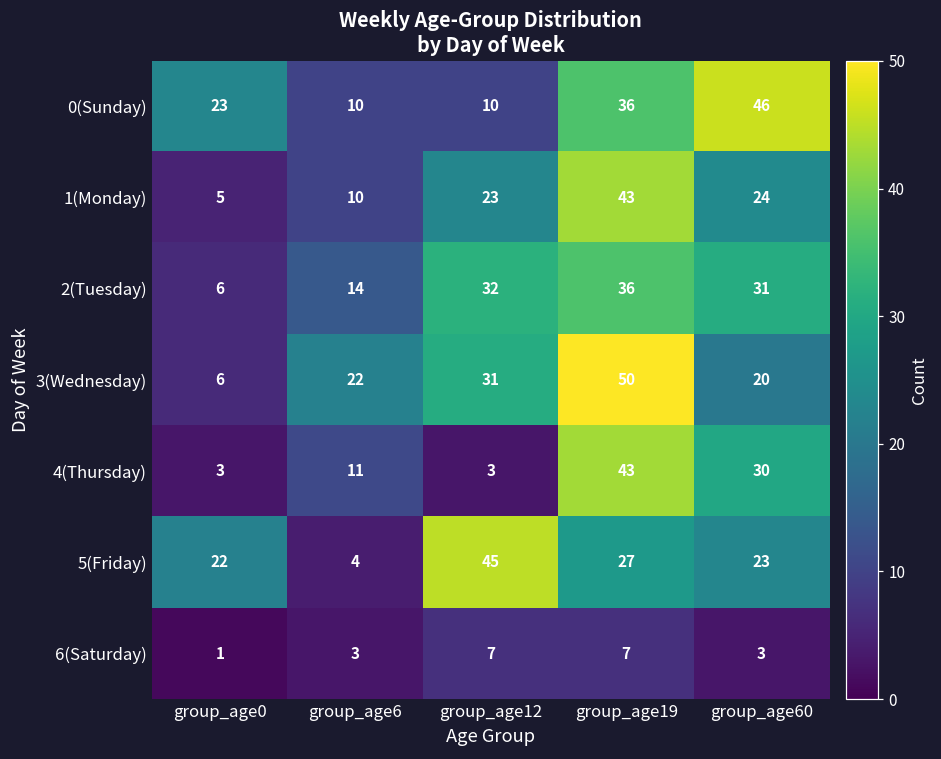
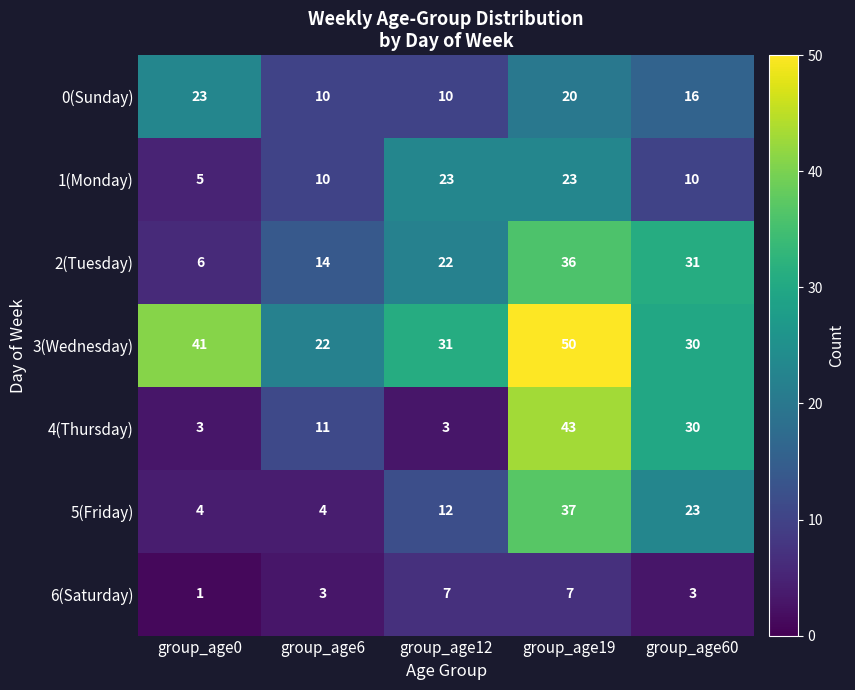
  {
    "0(Sunday)": {
      "group_age0": 23,
      "group_age6": 10,
      "group_age12": 10,
-     "group_age19": 36,
-     "group_age60": 46
+     "group_age19": 20,
+     "group_age60": 16
    },
    "1(Monday)": {
      "group_age0": 5,
      "group_age6": 10,
      "group_age12": 23,
-     "group_age19": 43,
-     "group_age60": 24
+     "group_age19": 23,
+     "group_age60": 10
    },
    "2(Tuesday)": {
      "group_age0": 6,
      "group_age6": 14,
-     "group_age12": 32,
+     "group_age12": 22,
      "group_age19": 36,
      "group_age60": 31
    },
    "3(Wednesday)": {
-     "group_age0": 6,
+     "group_age0": 41,
      "group_age6": 22,
      "group_age12": 31,
      "group_age19": 50,
-     "group_age60": 20
+     "group_age60": 30
    },
    "4(Thursday)": {
      "group_age0": 3,
      "group_age6": 11,
      "group_age12": 3,
      "group_age19": 43,
      "group_age60": 30
    },
    "5(Friday)": {
-     "group_age0": 22,
+     "group_age0": 4,
      "group_age6": 4,
-     "group_age12": 45,
-     "group_age19": 27,
+     "group_age12": 12,
+     "group_age19": 37,
      "group_age60": 23
    },
    "6(Saturday)": {
      "group_age0": 1,
      "group_age6": 3,
      "group_age12": 7,
      "group_age19": 7,
      "group_age60": 3
    }
  }
